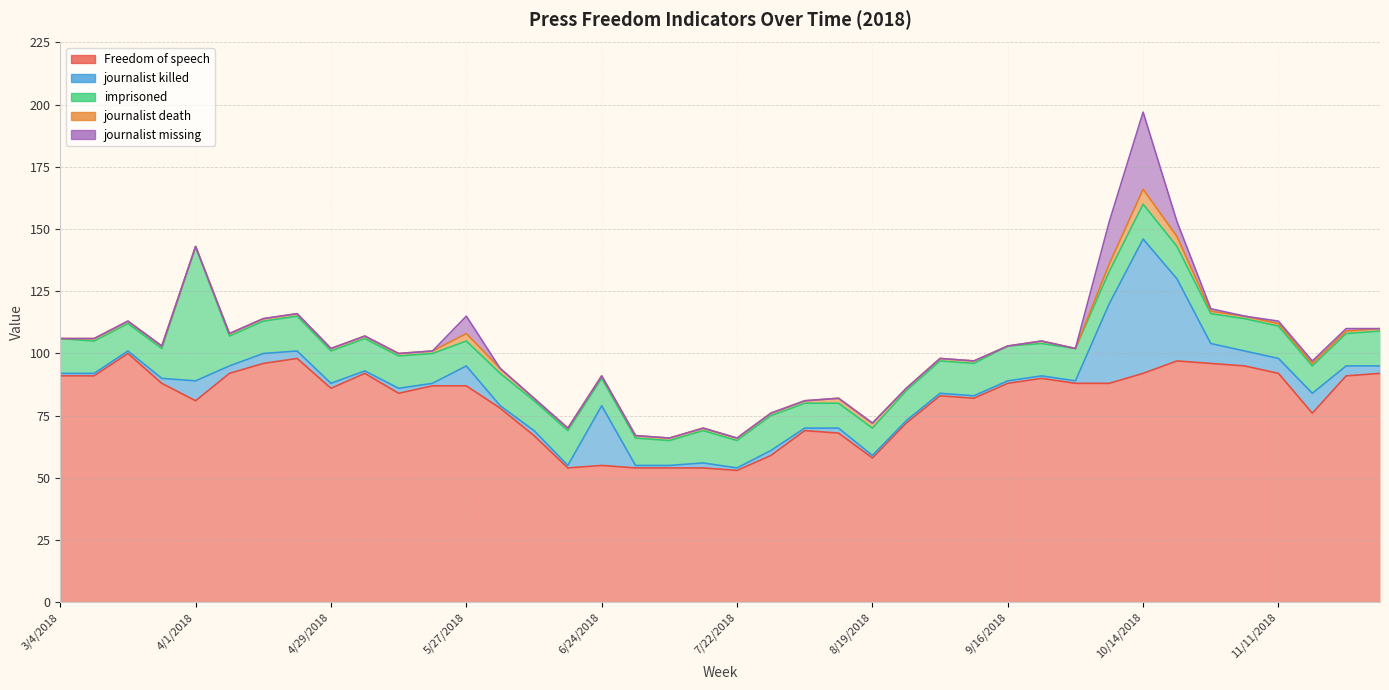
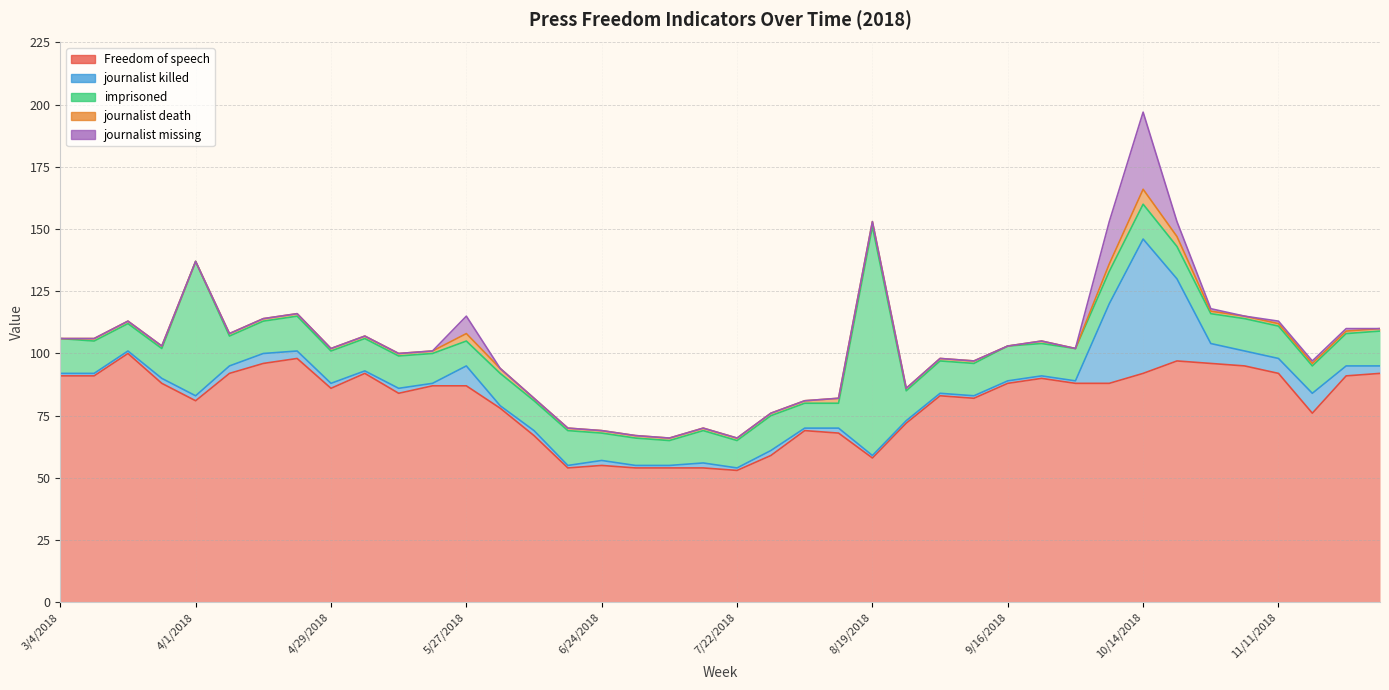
  {
    "journalist killed": {
-     "4/1/2018": 8,
+     "4/1/2018": 2,
      "4/29/2018": 2,
      "5/27/2018": 8,
-     "6/24/2018": 24,
+     "6/24/2018": 2,
      "10/14/2018": 54,
      "11/11/2018": 6
    },
    "imprisoned": {
      "5/27/2018": 10,
-     "8/19/2018": 11,
+     "8/19/2018": 92,
      "10/14/2018": 14
    },
    "journalist missing": {
      "5/27/2018": 7,
      "10/14/2018": 31
    }
  }
